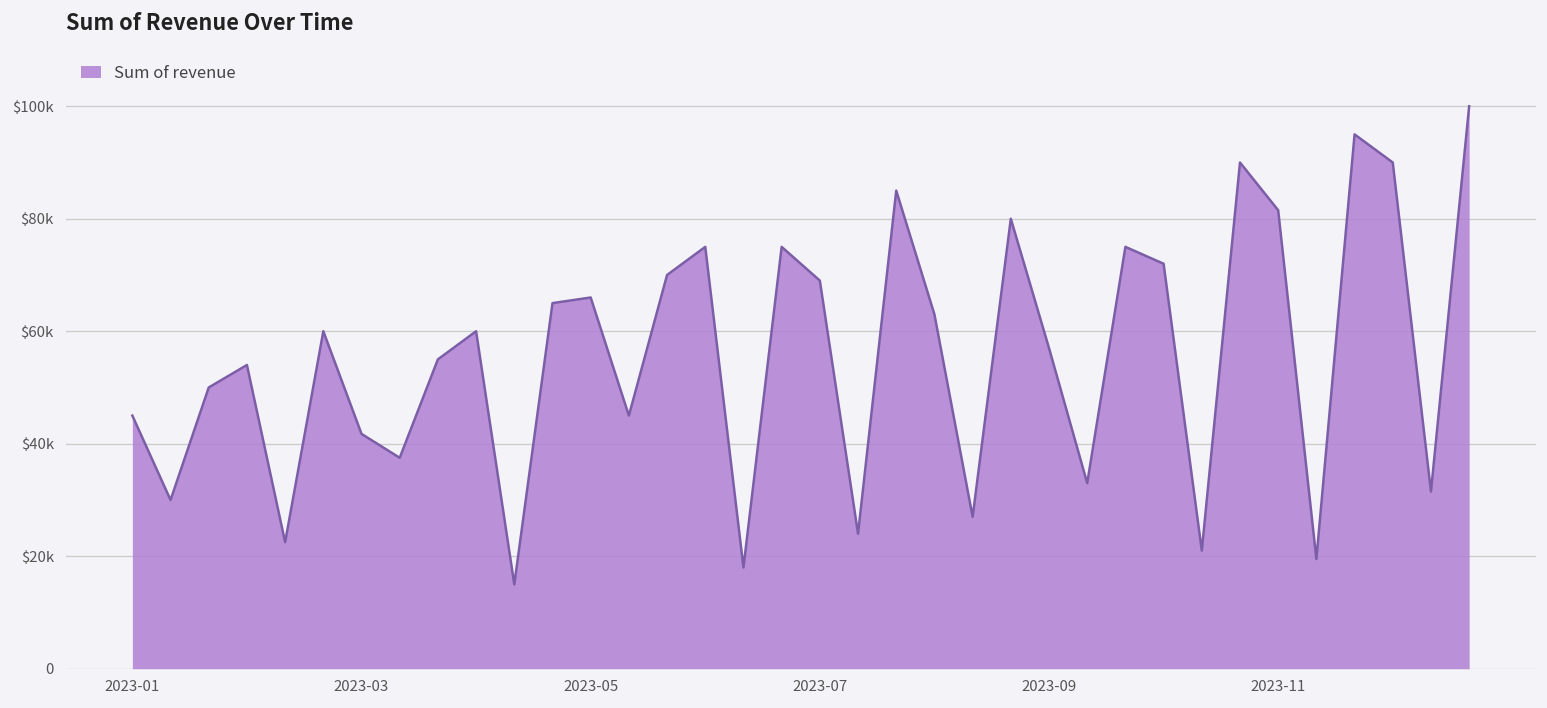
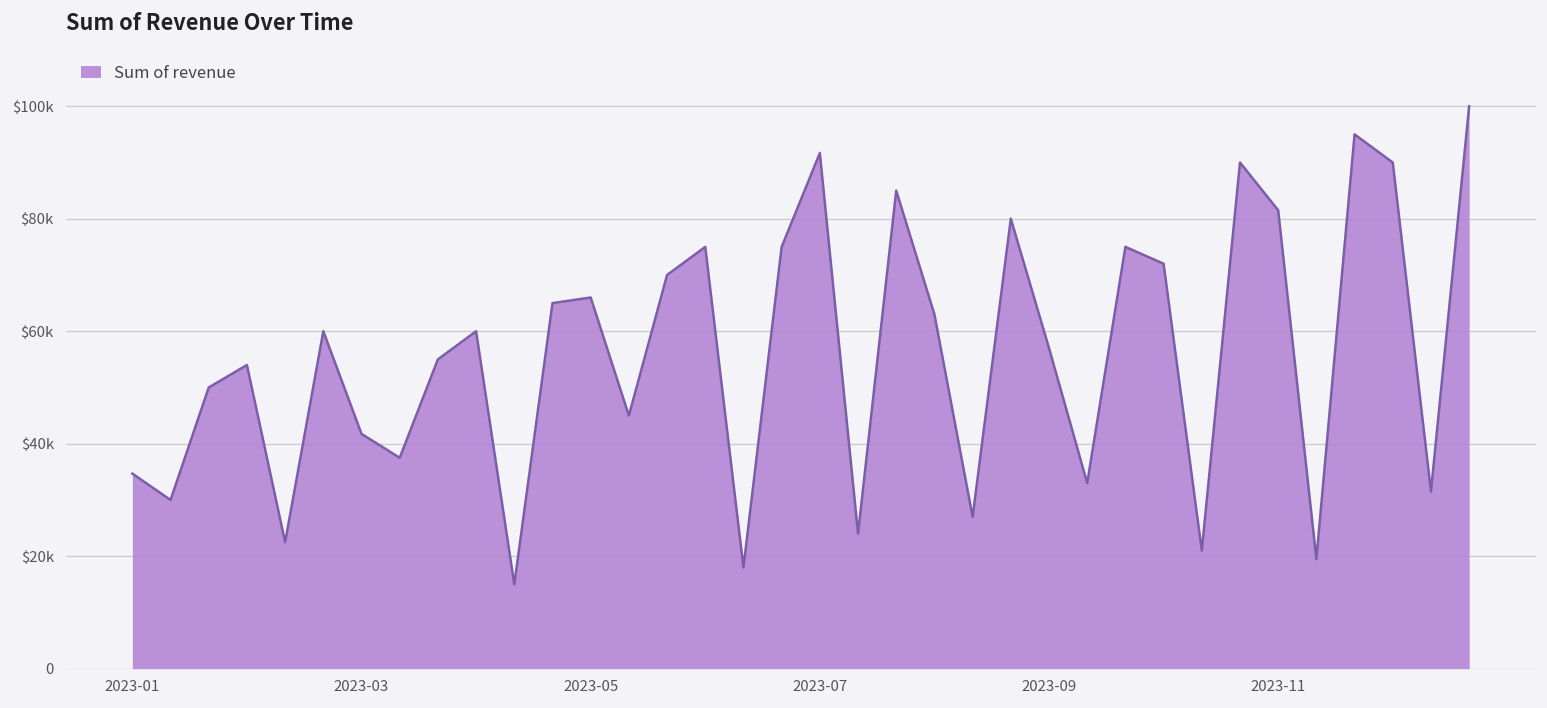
  {
-   "2023-01": "$45000",
+   "2023-01": "$35000",
    "2023-03": "$42000",
    "2023-05": "$66000",
-   "2023-07": "$69000",
+   "2023-07": "$92000",
    "2023-09": "$57000",
    "2023-11": "$82000"
  }
